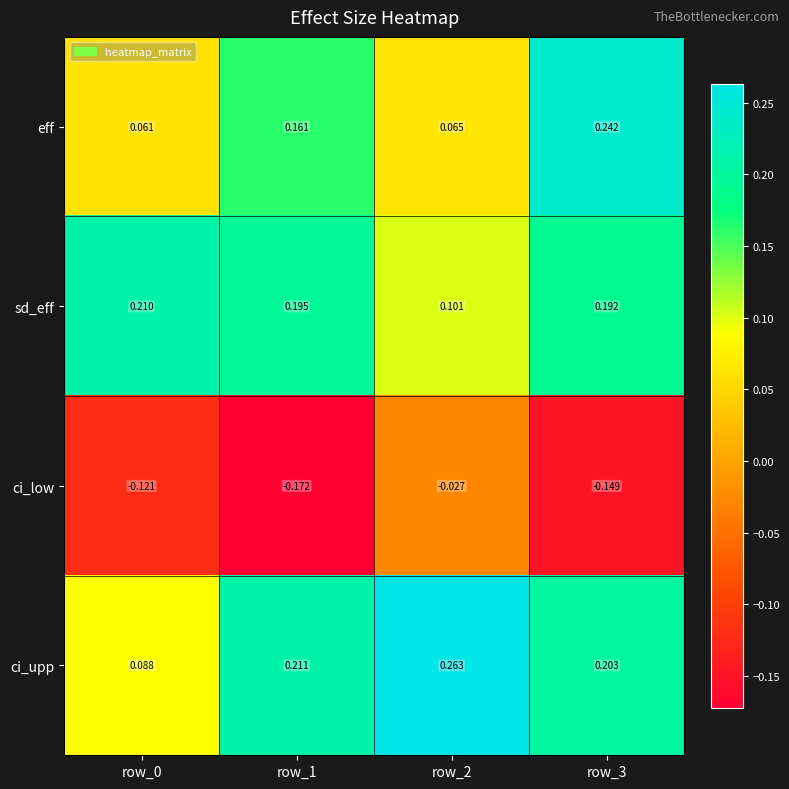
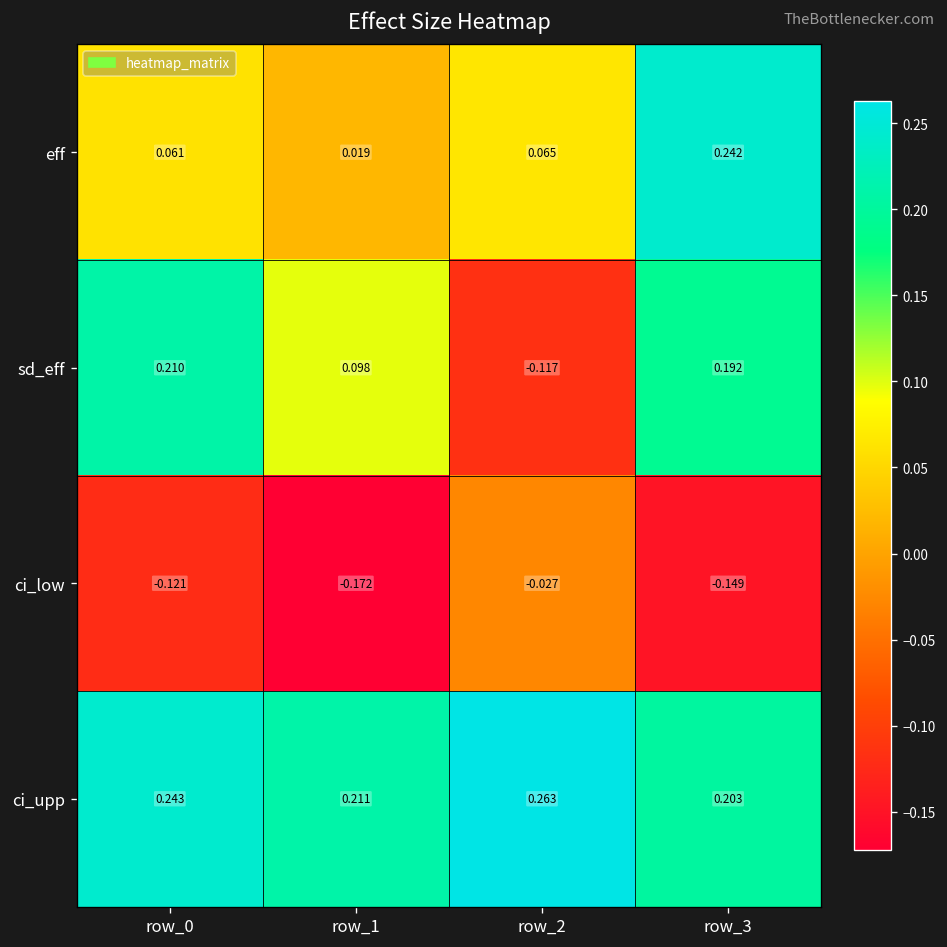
  {
    "eff": {
-     "row_1": 0.161
+     "row_1": 0.019
    },
    "sd_eff": {
-     "row_1": 0.195,
-     "row_2": 0.101
+     "row_1": 0.098,
+     "row_2": -0.117
    },
    "ci_upp": {
-     "row_0": 0.088
+     "row_0": 0.243
    }
  }
